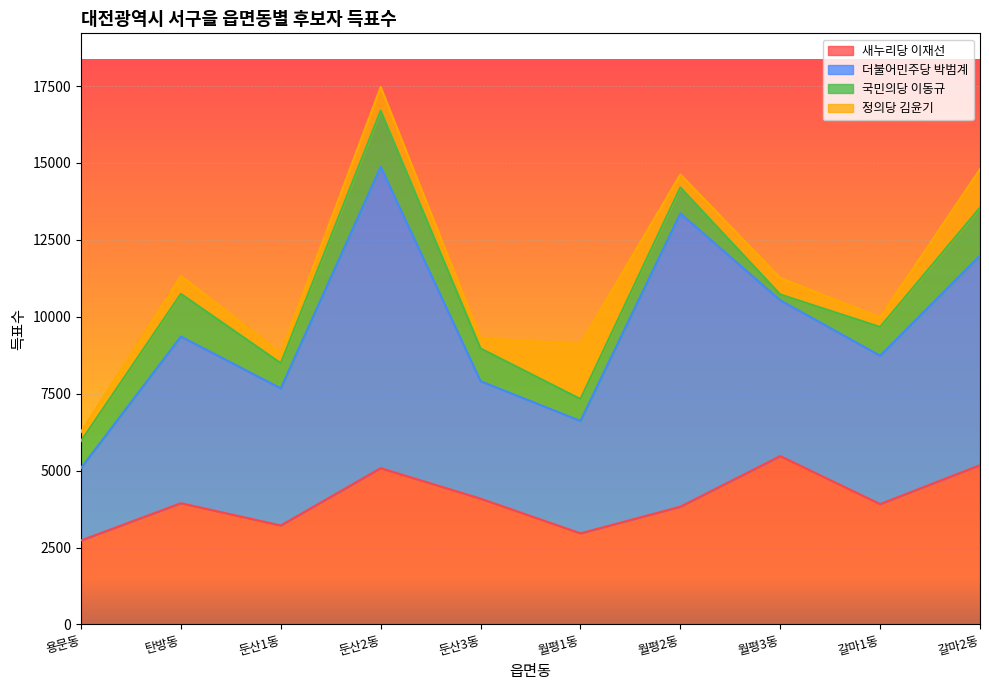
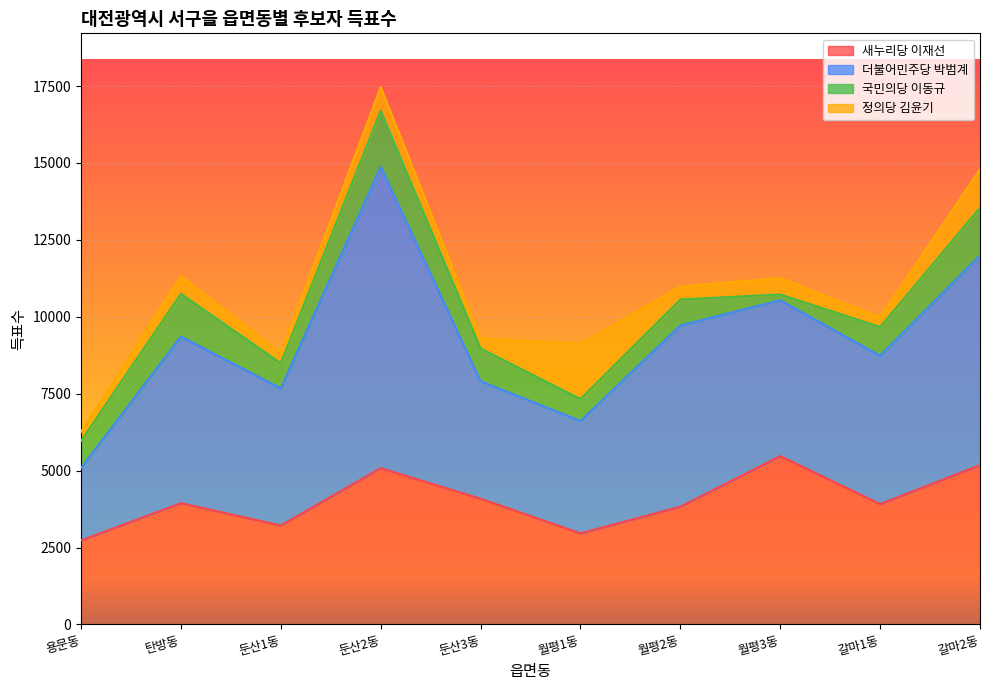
  {
    "새누리당 이재선": {
      "용문동": 2700,
      "탄방동": 3900,
      "둔산1동": 3200,
      "둔산2동": 5100,
      "둔산3동": 4100,
      "월평1동": 3000,
      "월평2동": 3800,
      "월평3동": 5500,
      "갈마1동": 3900,
      "갈마2동": 5200
    },
    "더불어민주당 박범계": {
      "용문동": 2400,
      "탄방동": 5400,
      "둔산1동": 4500,
      "둔산2동": 9800,
      "둔산3동": 3800,
      "월평1동": 3700,
-     "월평2동": 9500,
+     "월평2동": 5900,
      "월평3동": 5100,
      "갈마1동": 4800,
      "갈마2동": 6800
    },
    "국민의당 이동규": {
      "용문동": 900,
      "탄방동": 1400,
      "둔산1동": 800,
      "둔산2동": 1800,
      "둔산3동": 1100,
      "월평1동": 700,
      "월평2동": 800,
      "월평3동": 200,
      "갈마1동": 900,
      "갈마2동": 1600
    },
    "정의당 김윤기": {
      "용문동": 300,
      "탄방동": 600,
      "둔산1동": 300,
      "둔산2동": 800,
      "둔산3동": 300,
      "월평1동": 1800,
      "월평2동": 400,
      "월평3동": 500,
      "갈마1동": 300,
      "갈마2동": 1300
    }
  }
